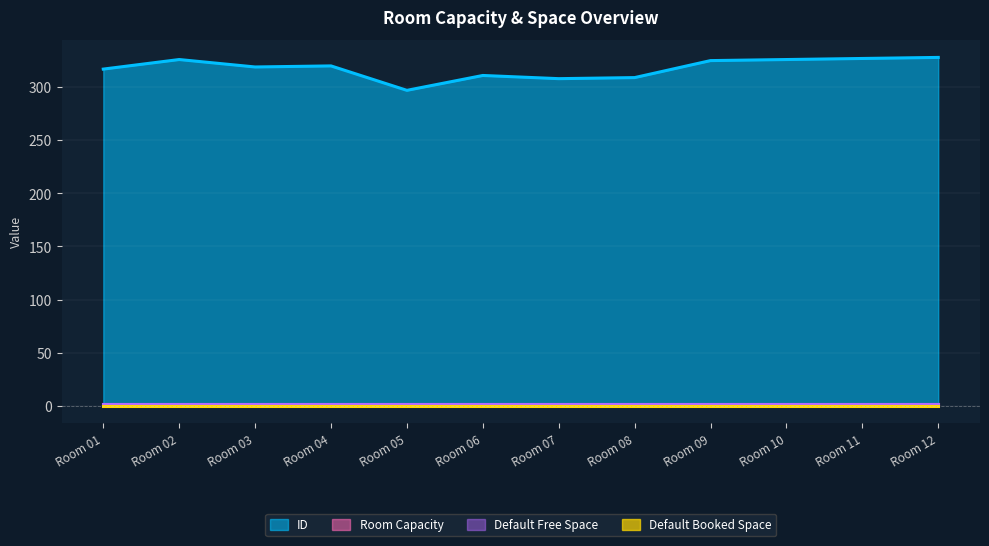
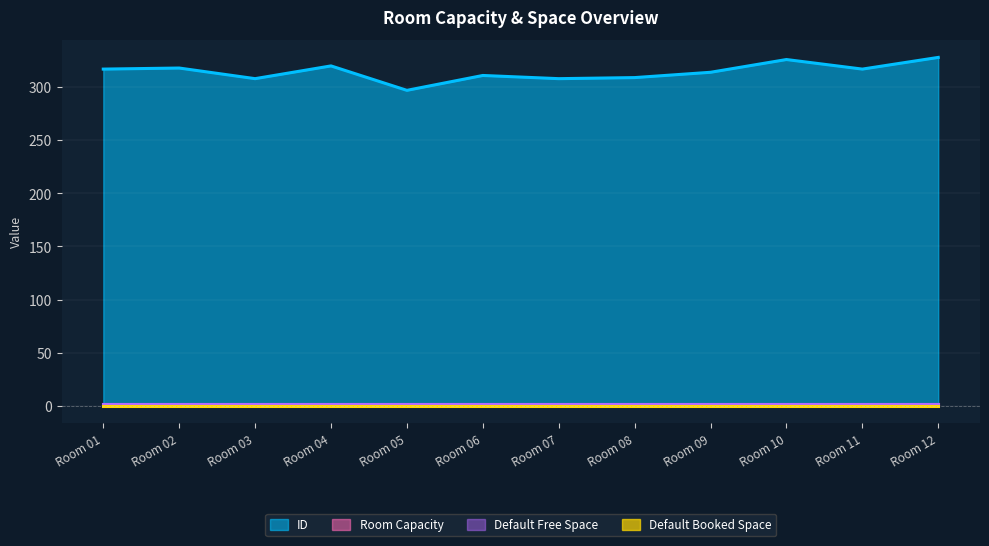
  {
    "ID": {
      "Room 01": 317,
-     "Room 02": 326,
-     "Room 03": 319,
+     "Room 02": 318,
+     "Room 03": 308,
      "Room 04": 320,
      "Room 05": 297,
      "Room 06": 311,
      "Room 07": 308,
      "Room 08": 309,
-     "Room 09": 325,
+     "Room 09": 314,
      "Room 10": 326,
-     "Room 11": 327,
+     "Room 11": 317,
      "Room 12": 328
    }
  }
